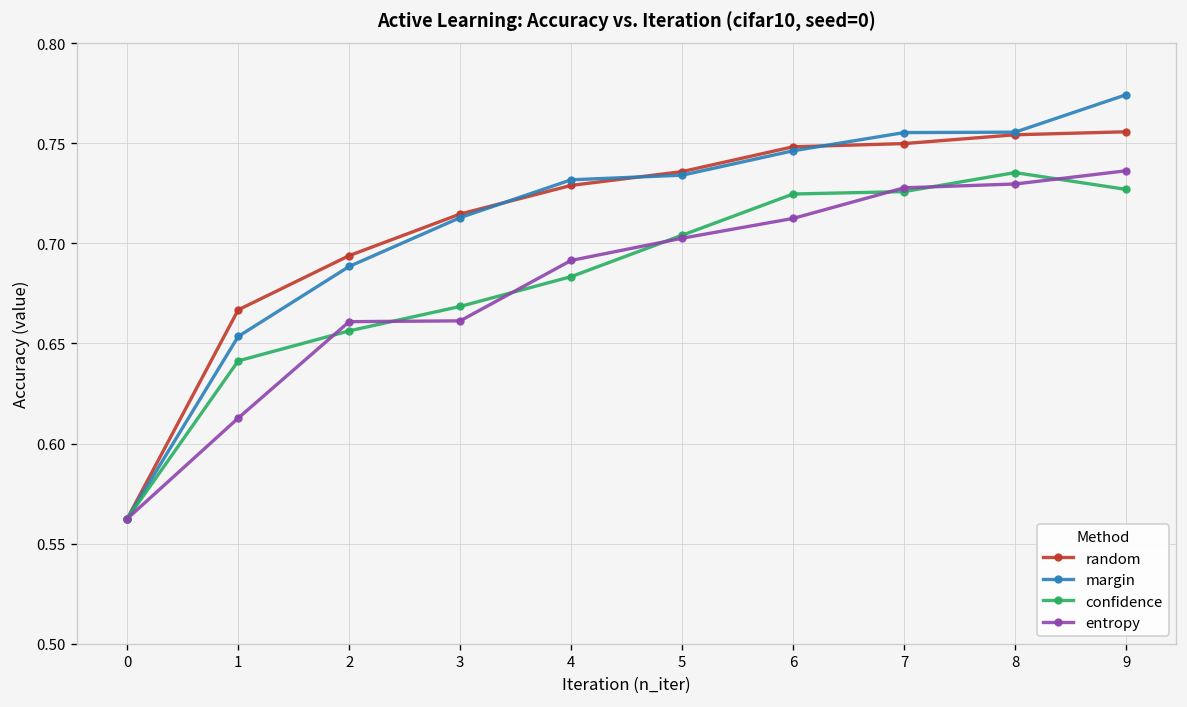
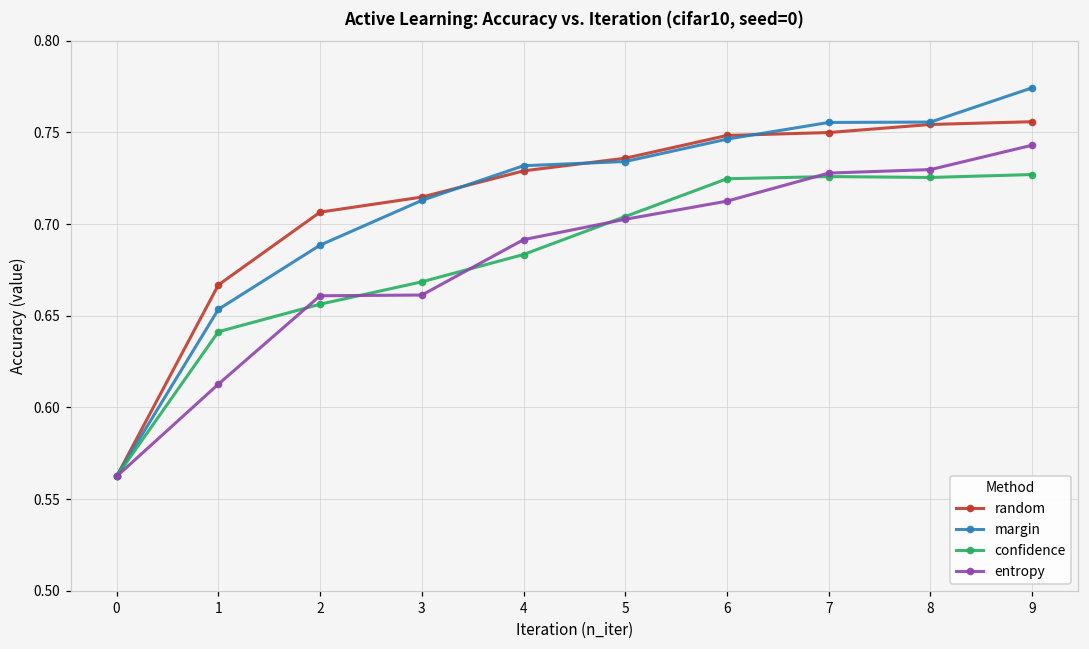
  {
    "random": {
      "1": 0.667,
-     "2": 0.694,
+     "2": 0.707,
      "3": 0.715,
      "4": 0.729,
      "5": 0.736,
      "6": 0.748,
      "7": 0.750,
      "9": 0.756
    },
    "margin": {
      "1": 0.654,
      "2": 0.689,
      "3": 0.713,
      "4": 0.732,
      "5": 0.734,
      "6": 0.746,
      "7": 0.755,
      "9": 0.774
    },
    "confidence": {
      "1": 0.641,
      "2": 0.656,
      "3": 0.669,
      "4": 0.683,
      "6": 0.725,
      "7": 0.726,
-     "8": 0.735,
+     "8": 0.725,
      "9": 0.727
    },
    "entropy": {
      "1": 0.613,
      "2": 0.661,
      "3": 0.661,
      "4": 0.692,
      "6": 0.713,
      "7": 0.728,
      "8": 0.730,
-     "9": 0.736
+     "9": 0.743
    }
  }
